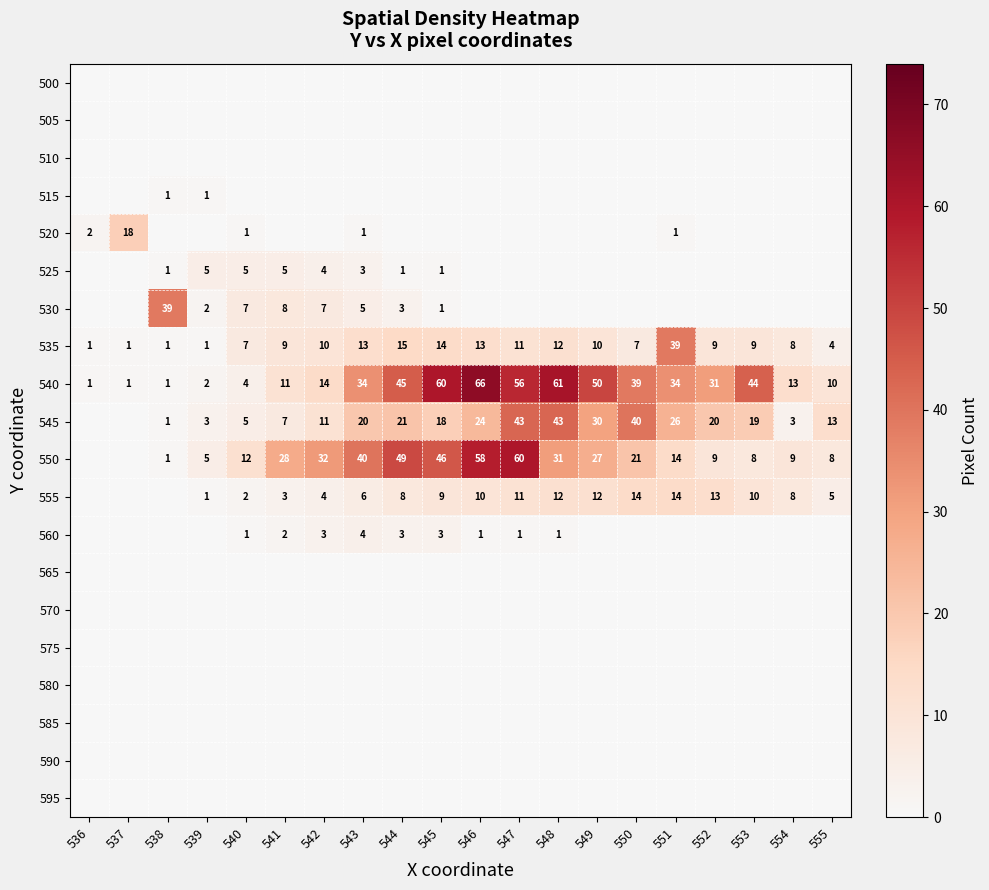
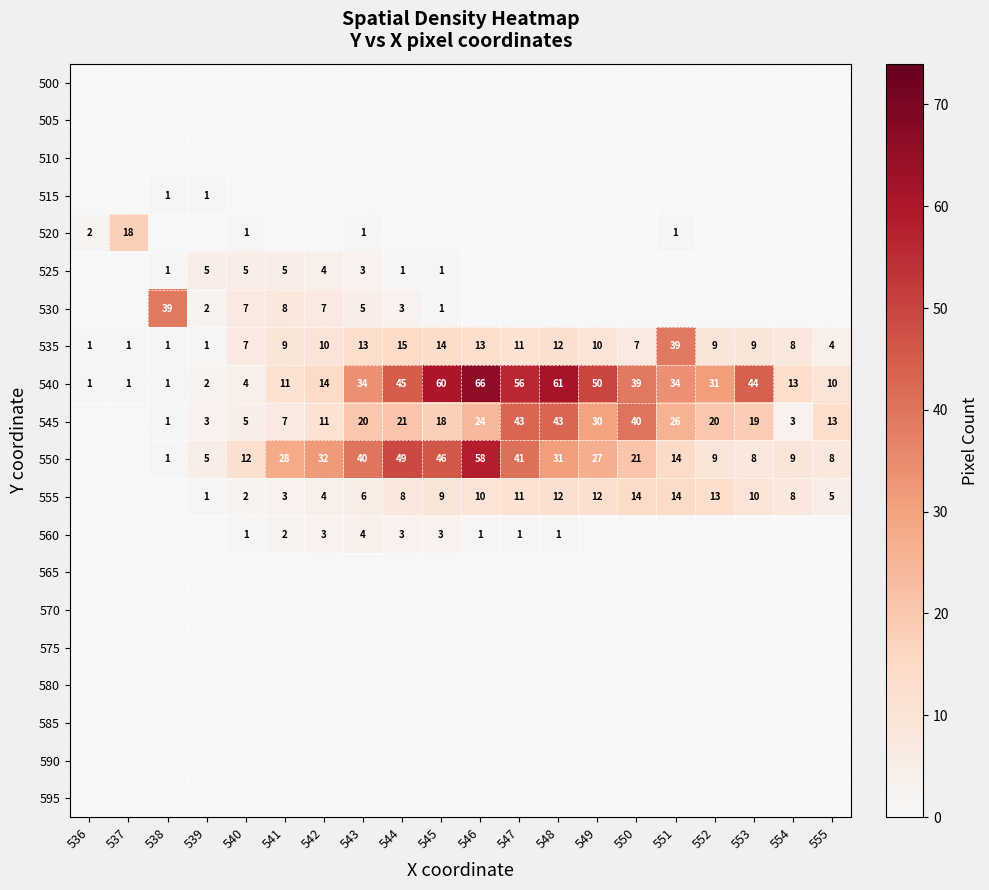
  {
    "515": {
      "538": 1,
      "539": 1
    },
    "520": {
      "536": 2,
      "537": 18,
      "540": 1,
      "543": 1,
      "551": 1
    },
    "525": {
      "538": 1,
      "539": 5,
      "540": 5,
      "541": 5,
      "542": 4,
      "543": 3,
      "544": 1,
      "545": 1
    },
    "530": {
      "538": 39,
      "539": 2,
      "540": 7,
      "541": 8,
      "542": 7,
      "543": 5,
      "544": 3,
      "545": 1
    },
    "535": {
      "536": 1,
      "537": 1,
      "538": 1,
      "539": 1,
      "540": 7,
      "541": 9,
      "542": 10,
      "543": 13,
      "544": 15,
      "545": 14,
      "546": 13,
      "547": 11,
      "548": 12,
      "549": 10,
      "550": 7,
      "551": 39,
      "552": 9,
      "553": 9,
      "554": 8,
      "555": 4
    },
    "540": {
      "536": 1,
      "537": 1,
      "538": 1,
      "539": 2,
      "540": 4,
      "541": 11,
      "542": 14,
      "543": 34,
      "544": 45,
      "545": 60,
      "546": 66,
      "547": 56,
      "548": 61,
      "549": 50,
      "550": 39,
      "551": 34,
      "552": 31,
      "553": 44,
      "554": 13,
      "555": 10
    },
    "545": {
      "538": 1,
      "539": 3,
      "540": 5,
      "541": 7,
      "542": 11,
      "543": 20,
      "544": 21,
      "545": 18,
      "546": 24,
      "547": 43,
      "548": 43,
      "549": 30,
      "550": 40,
      "551": 26,
      "552": 20,
      "553": 19,
      "554": 3,
      "555": 13
    },
    "550": {
      "538": 1,
      "539": 5,
      "540": 12,
      "541": 28,
      "542": 32,
      "543": 40,
      "544": 49,
      "545": 46,
      "546": 58,
-     "547": 60,
+     "547": 41,
      "548": 31,
      "549": 27,
      "550": 21,
      "551": 14,
      "552": 9,
      "553": 8,
      "554": 9,
      "555": 8
    },
    "555": {
      "539": 1,
      "540": 2,
      "541": 3,
      "542": 4,
      "543": 6,
      "544": 8,
      "545": 9,
      "546": 10,
      "547": 11,
      "548": 12,
      "549": 12,
      "550": 14,
      "551": 14,
      "552": 13,
      "553": 10,
      "554": 8,
      "555": 5
    },
    "560": {
      "540": 1,
      "541": 2,
      "542": 3,
      "543": 4,
      "544": 3,
      "545": 3,
      "546": 1,
      "547": 1,
      "548": 1
    }
  }
